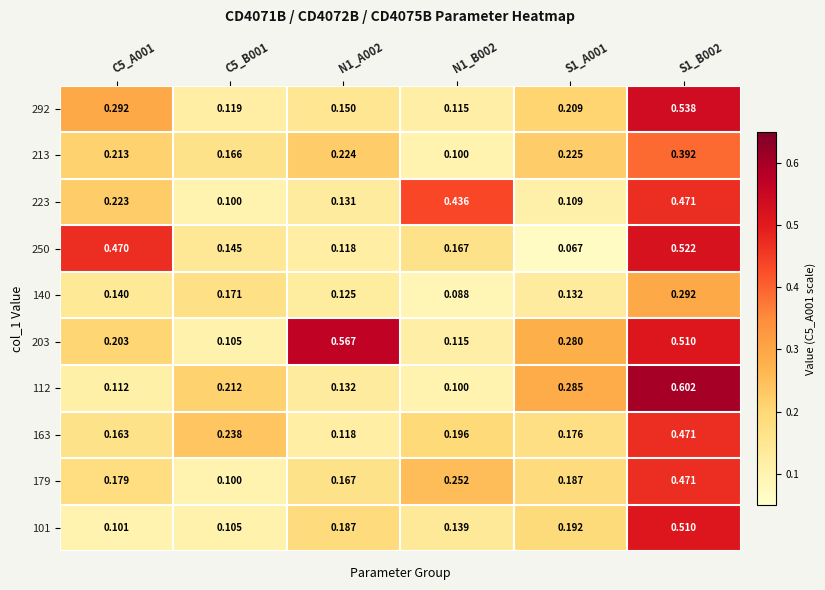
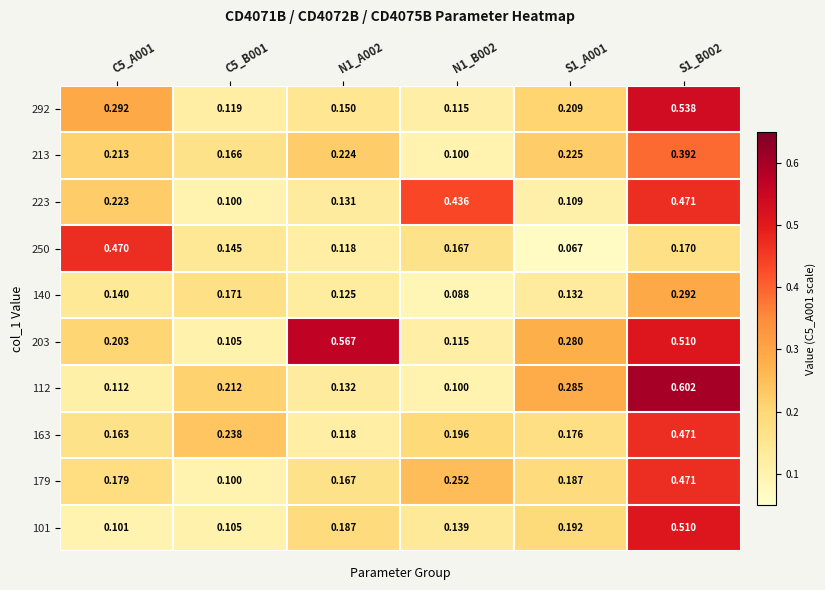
  {
    "292": {
      "C5_A001": 0.292,
      "C5_B001": 0.119,
      "N1_A002": 0.150,
      "N1_B002": 0.115,
      "S1_A001": 0.209,
      "S1_B002": 0.538
    },
    "213": {
      "C5_A001": 0.213,
      "C5_B001": 0.166,
      "N1_A002": 0.224,
      "N1_B002": 0.100,
      "S1_A001": 0.225,
      "S1_B002": 0.392
    },
    "223": {
      "C5_A001": 0.223,
      "C5_B001": 0.100,
      "N1_A002": 0.131,
      "N1_B002": 0.436,
      "S1_A001": 0.109,
      "S1_B002": 0.471
    },
    "250": {
      "C5_A001": 0.470,
      "C5_B001": 0.145,
      "N1_A002": 0.118,
      "N1_B002": 0.167,
      "S1_A001": 0.067,
-     "S1_B002": 0.522
+     "S1_B002": 0.170
    },
    "140": {
      "C5_A001": 0.140,
      "C5_B001": 0.171,
      "N1_A002": 0.125,
      "N1_B002": 0.088,
      "S1_A001": 0.132,
      "S1_B002": 0.292
    },
    "203": {
      "C5_A001": 0.203,
      "C5_B001": 0.105,
      "N1_A002": 0.567,
      "N1_B002": 0.115,
      "S1_A001": 0.280,
      "S1_B002": 0.510
    },
    "112": {
      "C5_A001": 0.112,
      "C5_B001": 0.212,
      "N1_A002": 0.132,
      "N1_B002": 0.100,
      "S1_A001": 0.285,
      "S1_B002": 0.602
    },
    "163": {
      "C5_A001": 0.163,
      "C5_B001": 0.238,
      "N1_A002": 0.118,
      "N1_B002": 0.196,
      "S1_A001": 0.176,
      "S1_B002": 0.471
    },
    "179": {
      "C5_A001": 0.179,
      "C5_B001": 0.100,
      "N1_A002": 0.167,
      "N1_B002": 0.252,
      "S1_A001": 0.187,
      "S1_B002": 0.471
    },
    "101": {
      "C5_A001": 0.101,
      "C5_B001": 0.105,
      "N1_A002": 0.187,
      "N1_B002": 0.139,
      "S1_A001": 0.192,
      "S1_B002": 0.510
    }
  }
